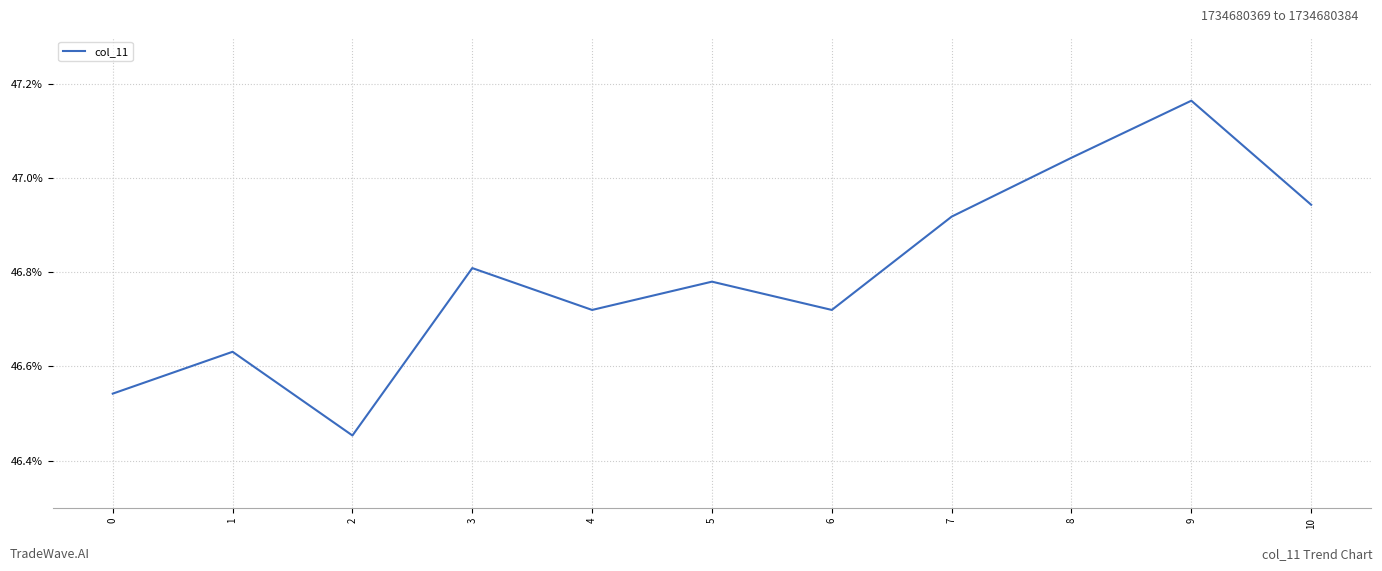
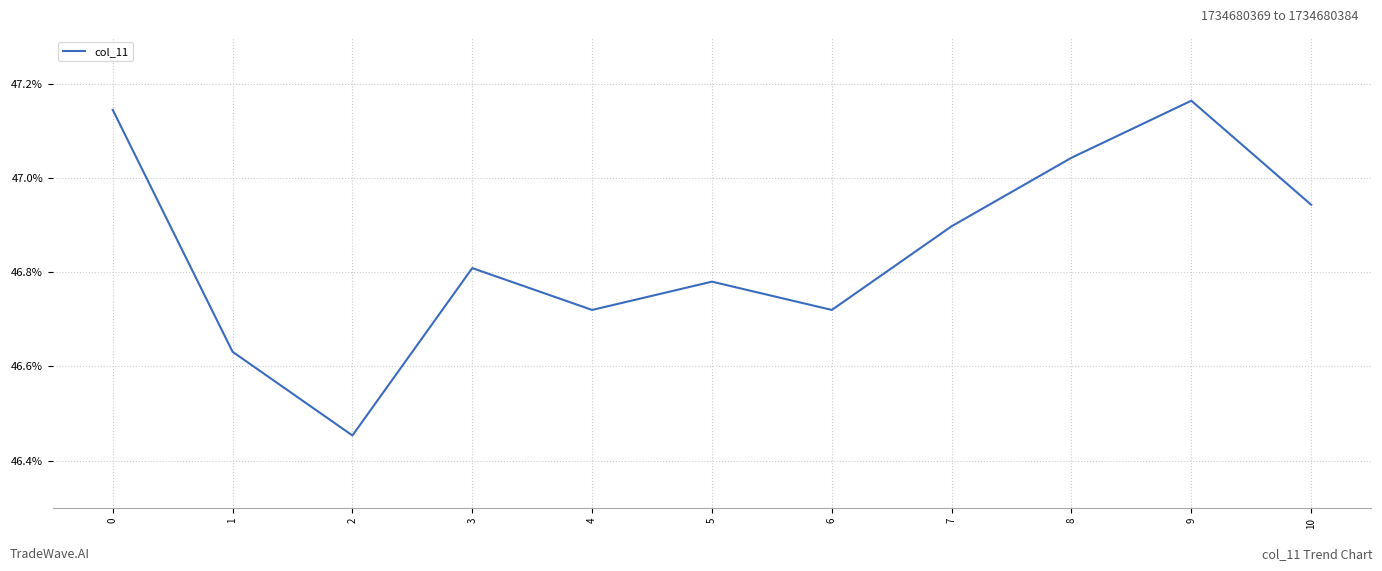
  {
-   "0": "46.54%",
+   "0": "47.14%",
    "1": "46.63%",
    "2": "46.45%",
    "3": "46.81%",
    "4": "46.72%",
    "5": "46.78%",
    "6": "46.72%",
-   "7": "46.92%",
+   "7": "46.90%",
    "8": "47.04%",
    "9": "47.16%",
    "10": "46.94%"
  }
